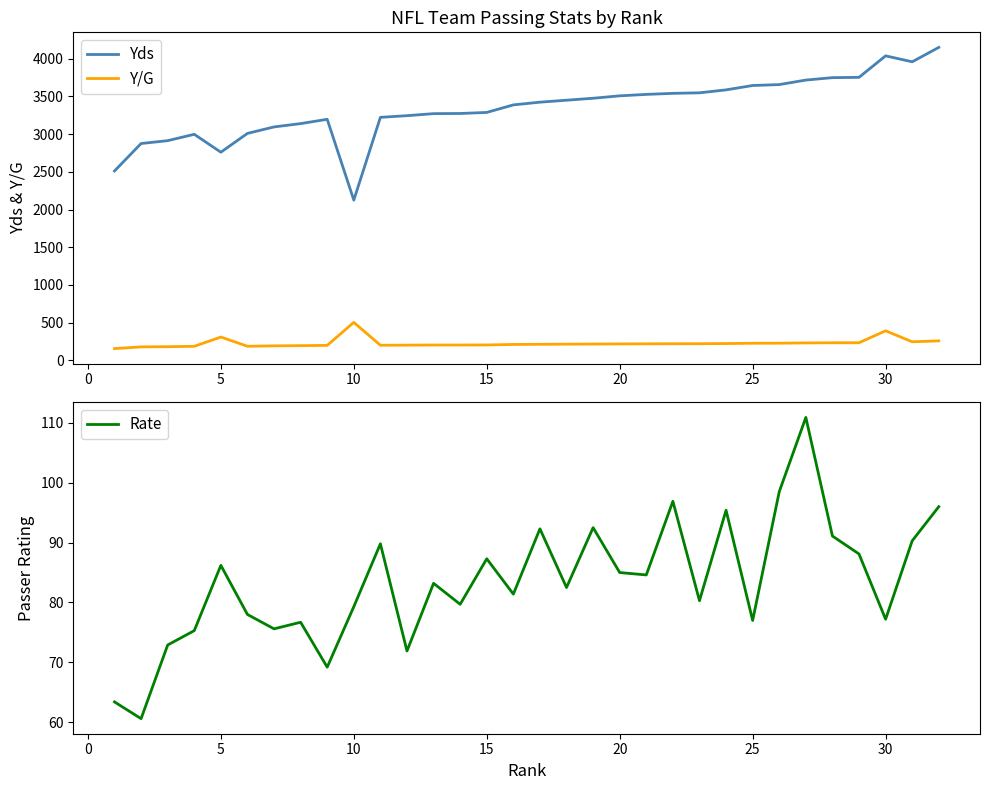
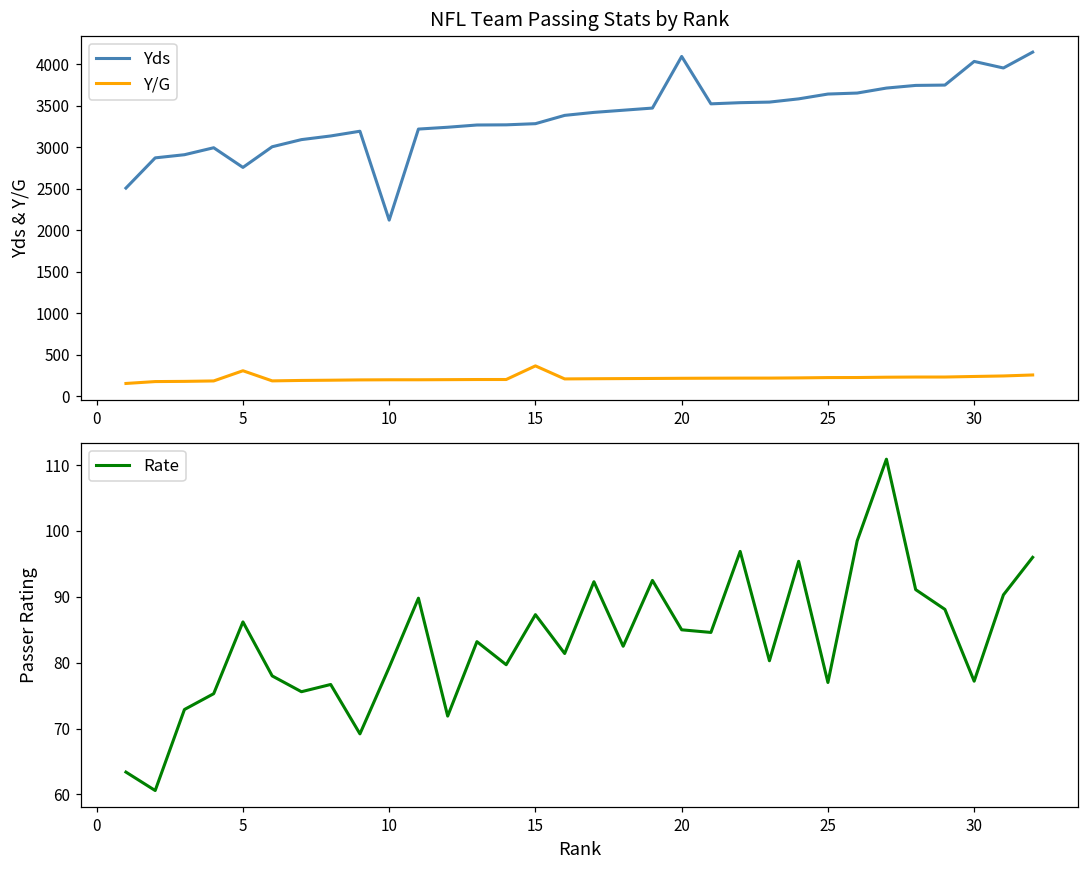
  {
    "NFL Team Passing Stats by Rank": {
      "Yds": {
        "5": 2800,
        "10": 2100,
        "15": 3300,
-       "20": 3500,
+       "20": 4100,
        "25": 3600,
        "30": 4000
      },
      "Y/G": {
        "5": 300,
-       "10": 500,
-       "15": 200,
+       "10": 200,
+       "15": 400,
        "20": 200,
        "25": 200,
-       "30": 400
+       "30": 200
      }
    }
  }
